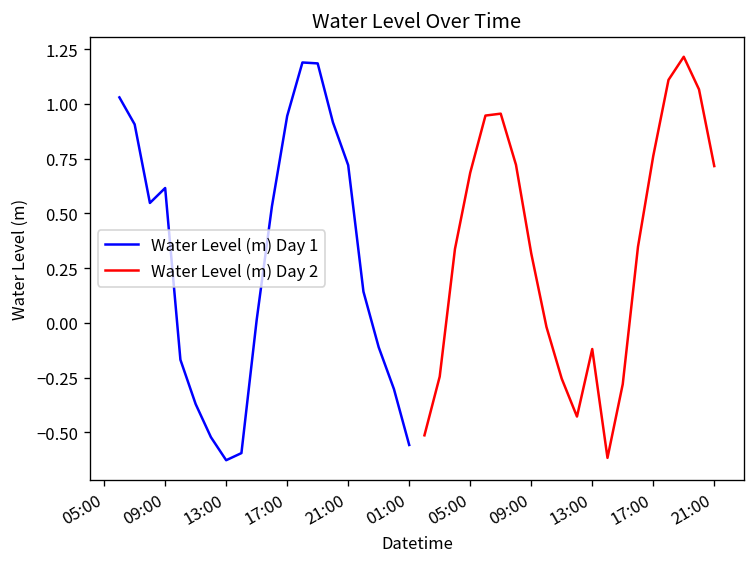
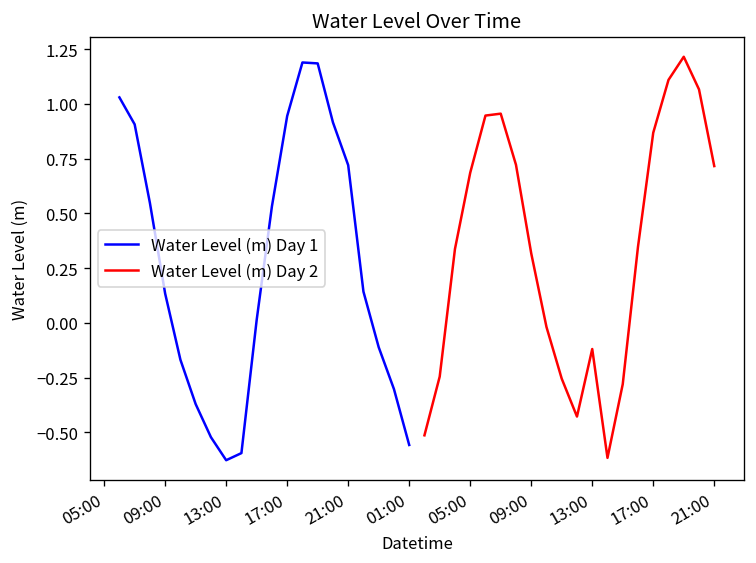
  {
    "Water Level (m) Day 1": {
-     "09:00": 0.62,
+     "09:00": 0.13,
      "13:00": -0.63,
      "17:00": 0.95,
      "21:00": 0.72,
      "01:00": -0.56
    },
    "Water Level (m) Day 2": {
      "05:00": 0.69,
      "09:00": 0.32,
      "13:00": -0.12,
-     "17:00": 0.76,
+     "17:00": 0.87,
      "21:00": 0.72
    }
  }
